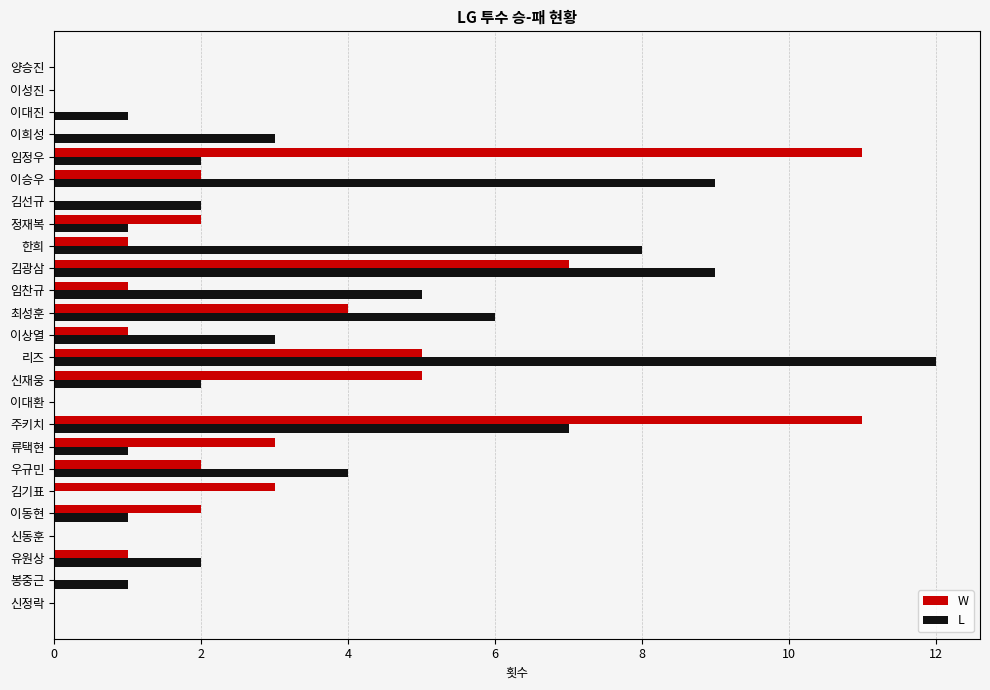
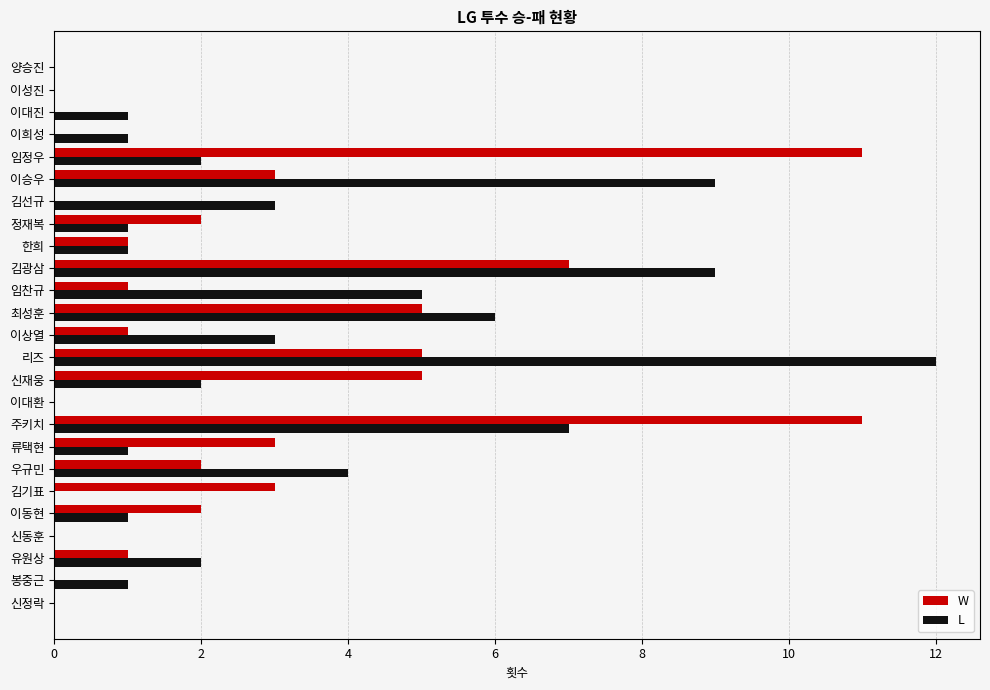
  {
    "W": {
      "양승진": 0,
      "이성진": 0,
      "이대진": 0,
      "이희성": 0,
      "임정우": 11,
-     "이승우": 2,
+     "이승우": 3,
      "김선규": 0,
      "정재복": 2,
      "한희": 1,
      "김광삼": 7,
      "임찬규": 1,
-     "최성훈": 4,
+     "최성훈": 5,
      "이상열": 1,
      "리즈": 5,
      "신재웅": 5,
      "이대환": 0,
      "주키치": 11,
      "류택현": 3,
      "우규민": 2,
      "김기표": 3,
      "이동현": 2,
      "신동훈": 0,
      "유원상": 1,
      "봉중근": 0,
      "신정락": 0
    },
    "L": {
      "양승진": 0,
      "이성진": 0,
      "이대진": 1,
-     "이희성": 3,
+     "이희성": 1,
      "임정우": 2,
      "이승우": 9,
-     "김선규": 2,
+     "김선규": 3,
      "정재복": 1,
-     "한희": 8,
+     "한희": 1,
      "김광삼": 9,
      "임찬규": 5,
      "최성훈": 6,
      "이상열": 3,
      "리즈": 12,
      "신재웅": 2,
      "이대환": 0,
      "주키치": 7,
      "류택현": 1,
      "우규민": 4,
      "김기표": 0,
      "이동현": 1,
      "신동훈": 0,
      "유원상": 2,
      "봉중근": 1,
      "신정락": 0
    }
  }
